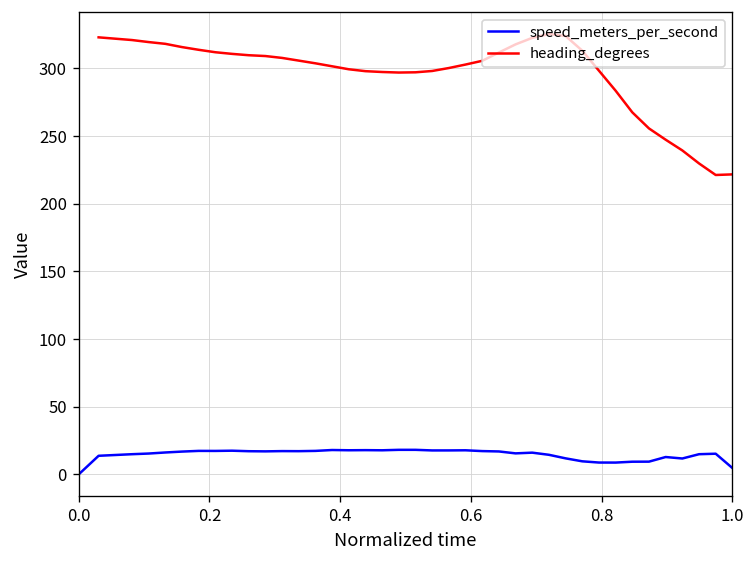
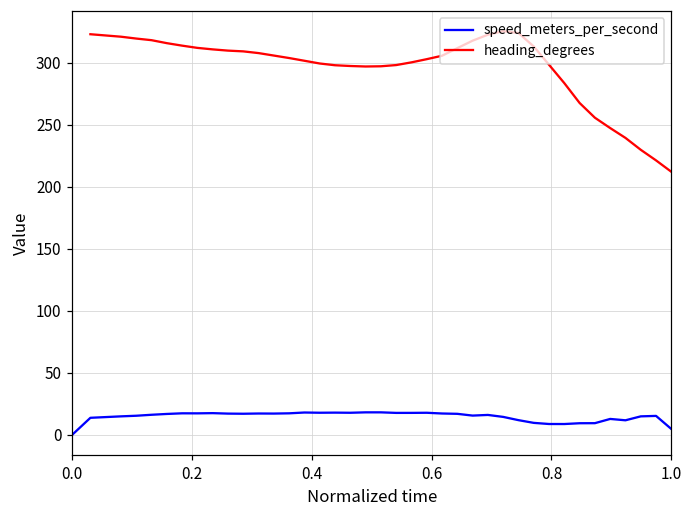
  {
    "speed_meters_per_second": {
      "0.0": 0,
      "1.0": 5
    },
    "heading_degrees": {
-     "1.0": 222
+     "1.0": 212
    }
  }
